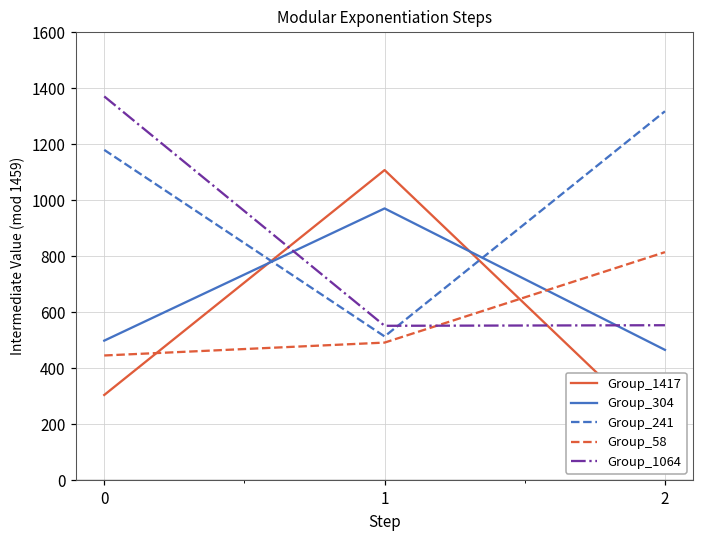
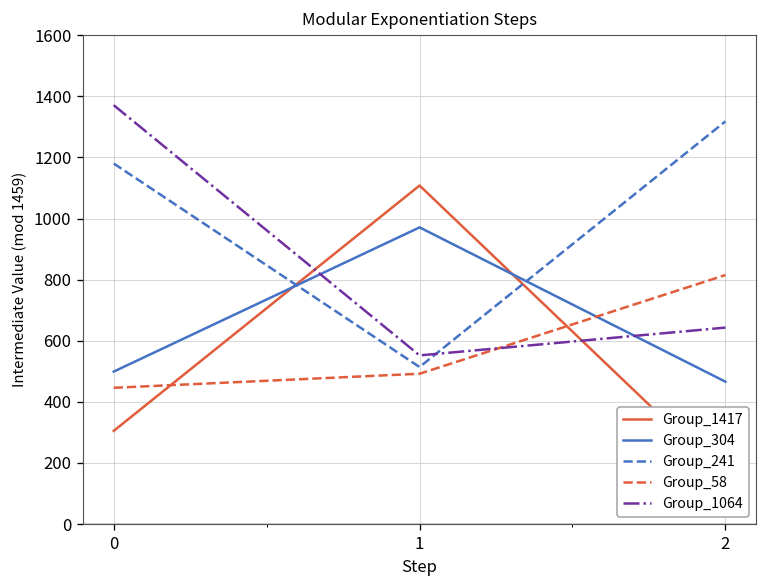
  {
    "Group_1064": {
      "0": 1370,
      "1": 550,
-     "2": 550
+     "2": 640
    }
  }
